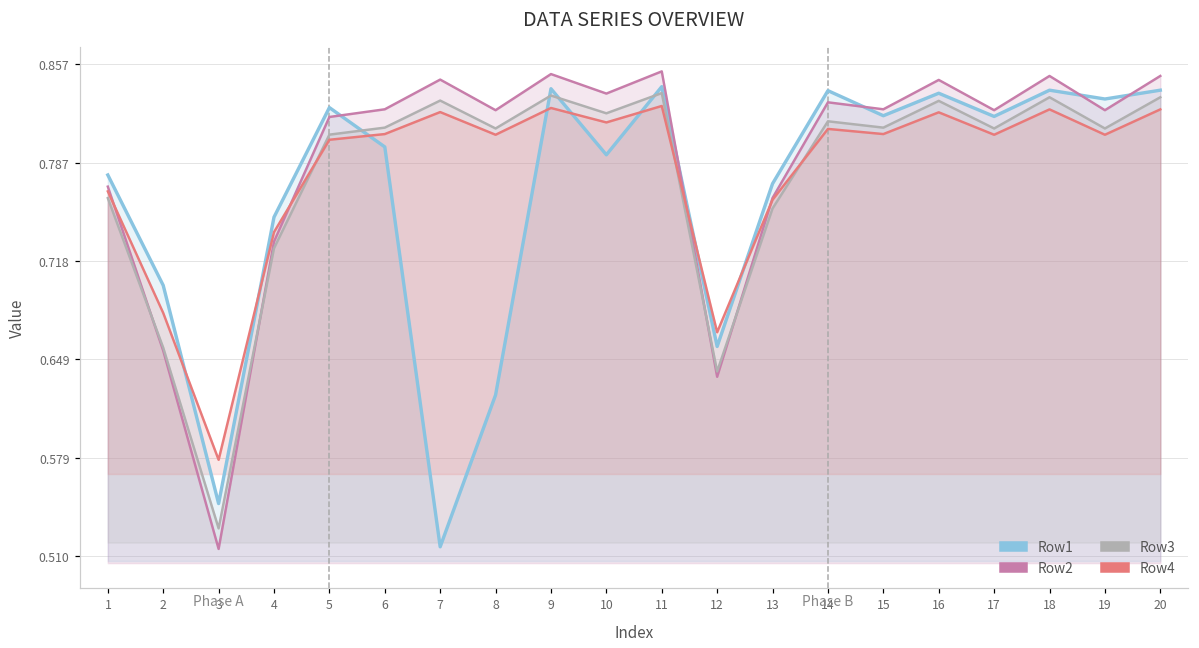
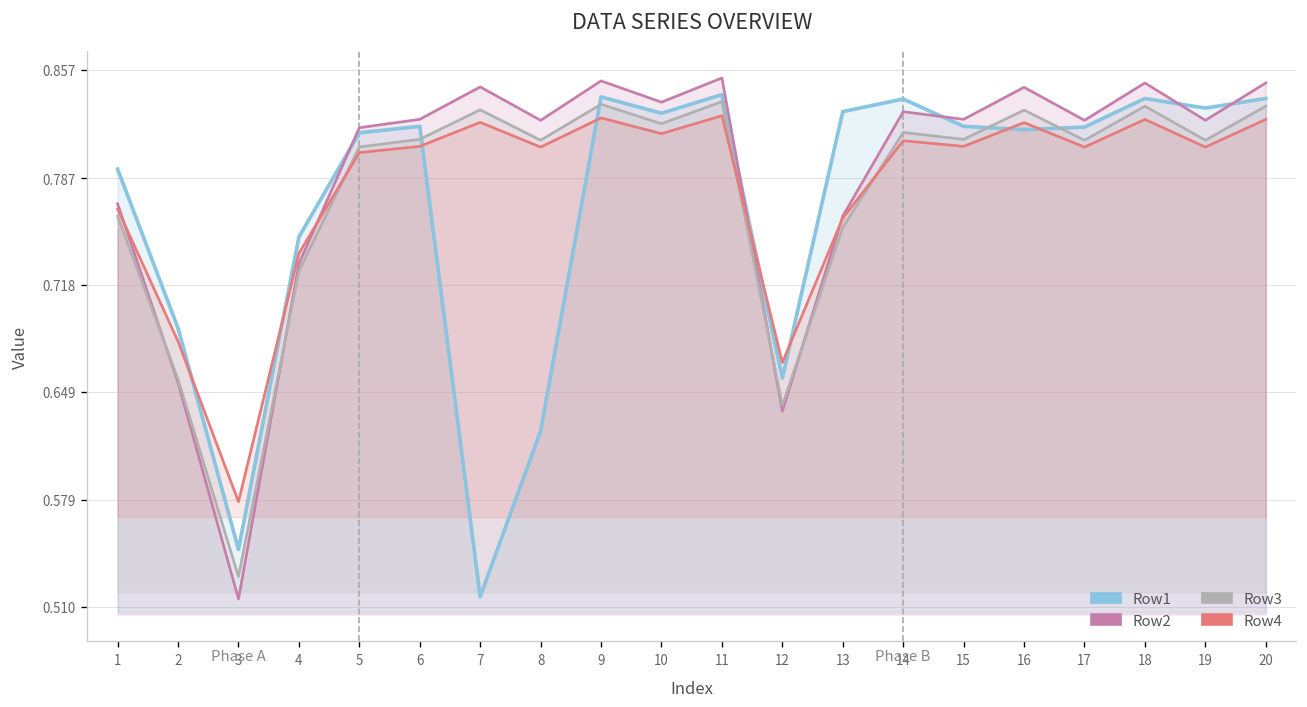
  {
    "Row1": {
-     "1": 0.779,
-     "2": 0.701,
+     "1": 0.793,
+     "2": 0.690,
      "3": 0.547,
      "4": 0.749,
-     "5": 0.826,
-     "6": 0.799,
+     "5": 0.816,
+     "6": 0.821,
      "7": 0.516,
      "8": 0.624,
      "9": 0.840,
-     "10": 0.793,
+     "10": 0.829,
      "11": 0.841,
      "12": 0.658,
-     "13": 0.773,
+     "13": 0.830,
      "14": 0.838,
      "15": 0.821,
-     "16": 0.836,
+     "16": 0.818,
      "17": 0.820,
      "18": 0.839,
      "19": 0.832,
      "20": 0.839
    }
  }
